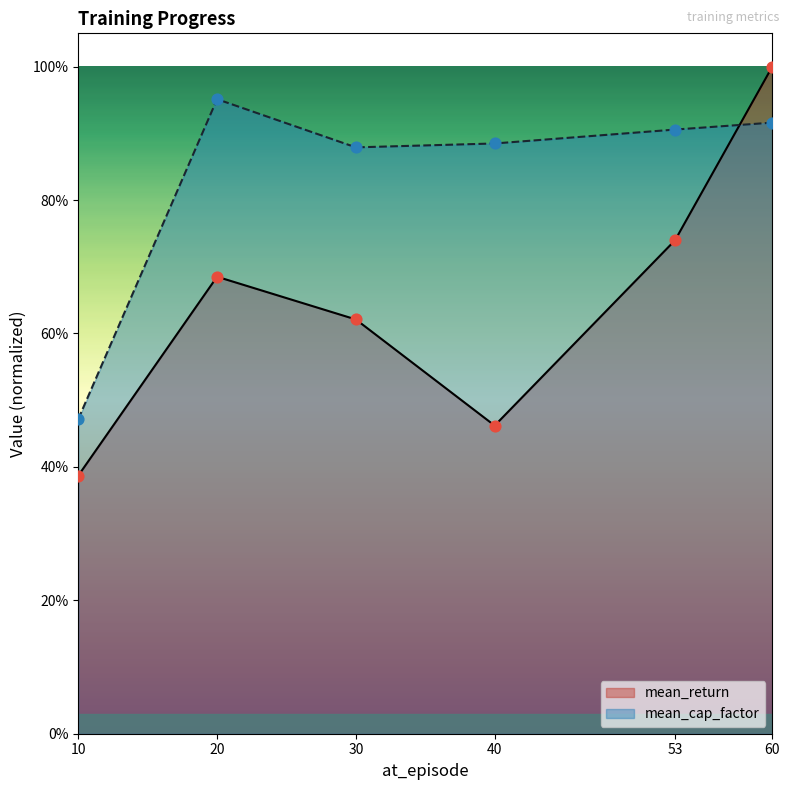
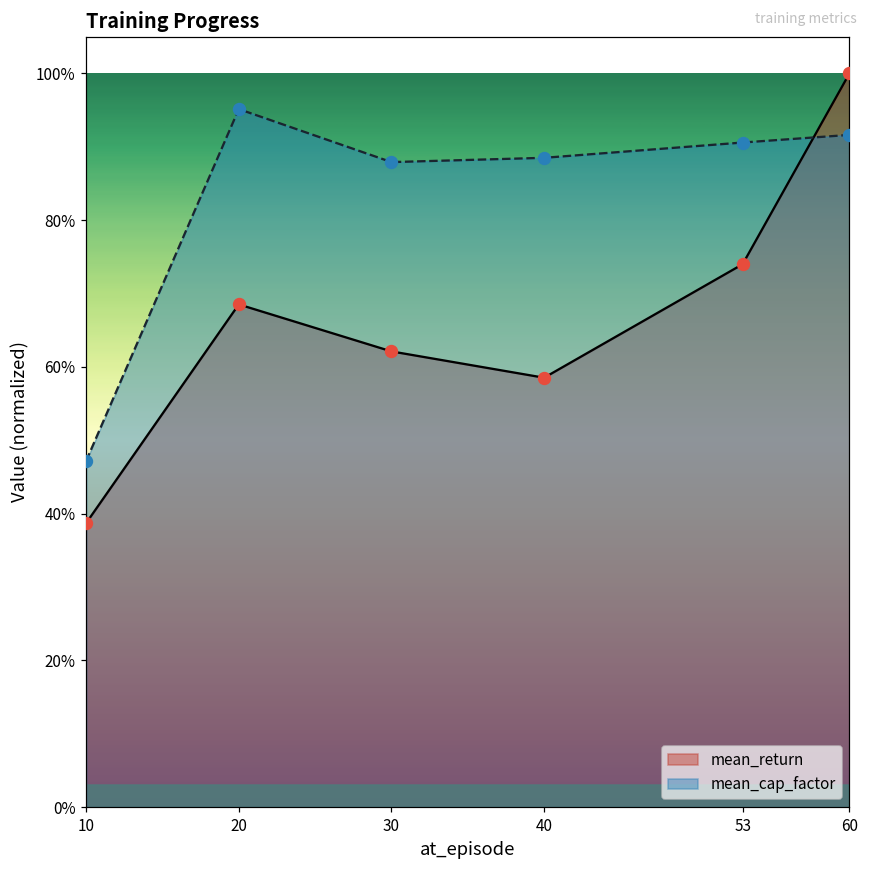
  {
    "mean_return": {
      "10": "39%",
      "20": "69%",
      "30": "62%",
-     "40": "46%",
+     "40": "59%",
      "53": "74%",
      "60": "100%"
    },
    "mean_cap_factor": {
      "10": "47%",
      "20": "95%",
      "30": "88%",
      "40": "88%",
      "53": "91%",
      "60": "92%"
    }
  }
